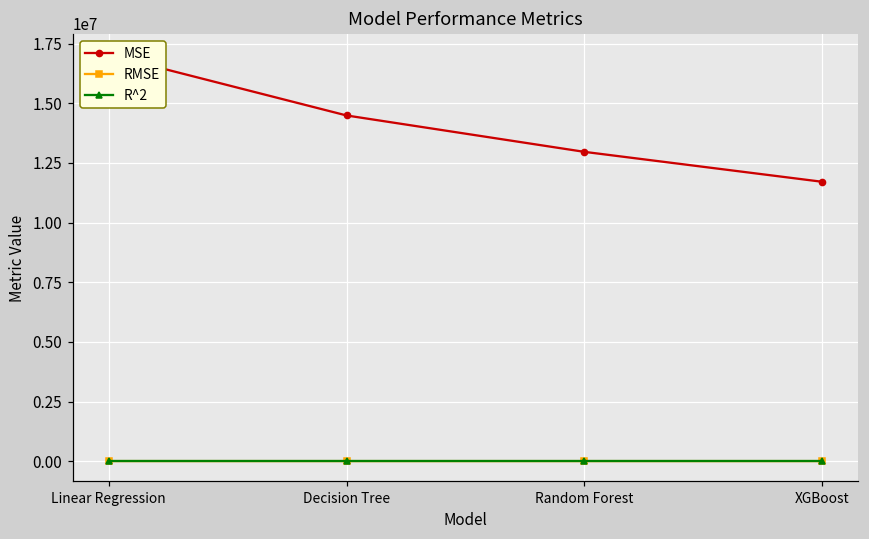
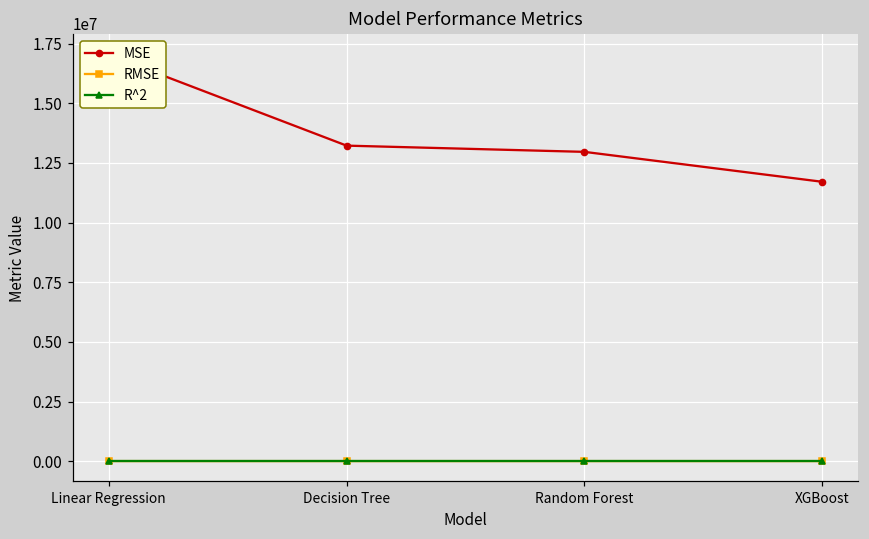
  {
    "MSE": {
-     "Decision Tree": 14500000,
+     "Decision Tree": 13200000,
      "Random Forest": 13000000,
      "XGBoost": 11700000
    },
    "R^2": {
      "Linear Regression": 0,
      "Decision Tree": 0,
      "Random Forest": 0,
      "XGBoost": 0
    }
  }
